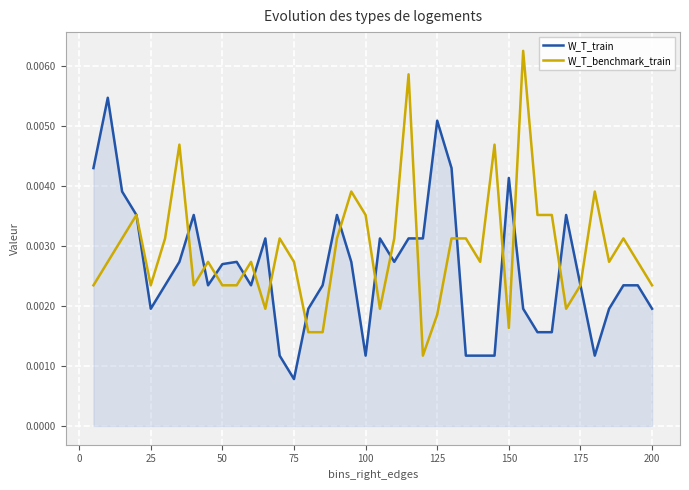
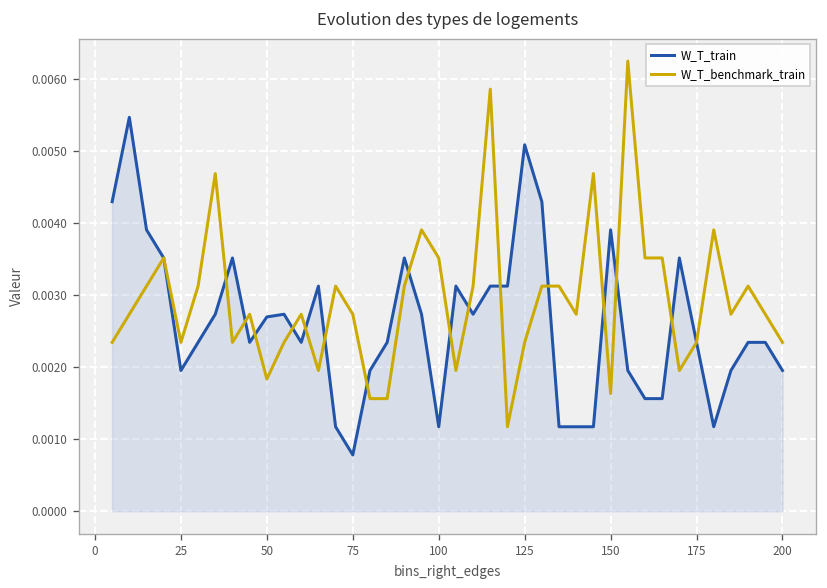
  {
    "W_T_train": {
      "25": 0.0020,
      "50": 0.0027,
      "75": 0.0008,
      "100": 0.0012,
      "125": 0.0051,
-     "150": 0.0041,
+     "150": 0.0039,
      "200": 0.0020
    },
    "W_T_benchmark_train": {
      "25": 0.0023,
-     "50": 0.0023,
+     "50": 0.0018,
      "75": 0.0027,
      "100": 0.0035,
-     "125": 0.0019,
+     "125": 0.0023,
      "150": 0.0016,
      "200": 0.0023
    }
  }
